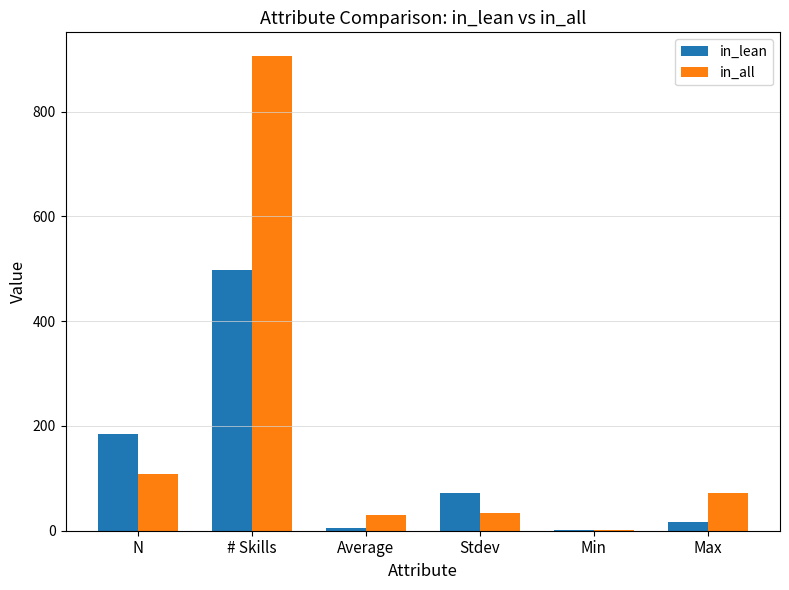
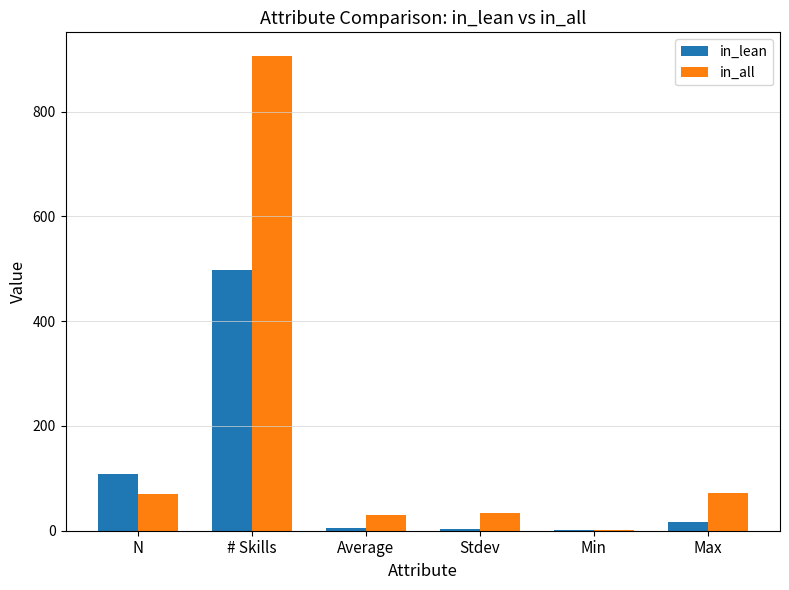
  {
    "in_lean": {
-     "N": 190,
+     "N": 110,
      "# Skills": 500,
      "Average": 0,
-     "Stdev": 70,
+     "Stdev": 0,
      "Max": 20
    },
    "in_all": {
-     "N": 110,
+     "N": 70,
      "# Skills": 910,
      "Average": 30,
      "Stdev": 30,
      "Max": 70
    }
  }
